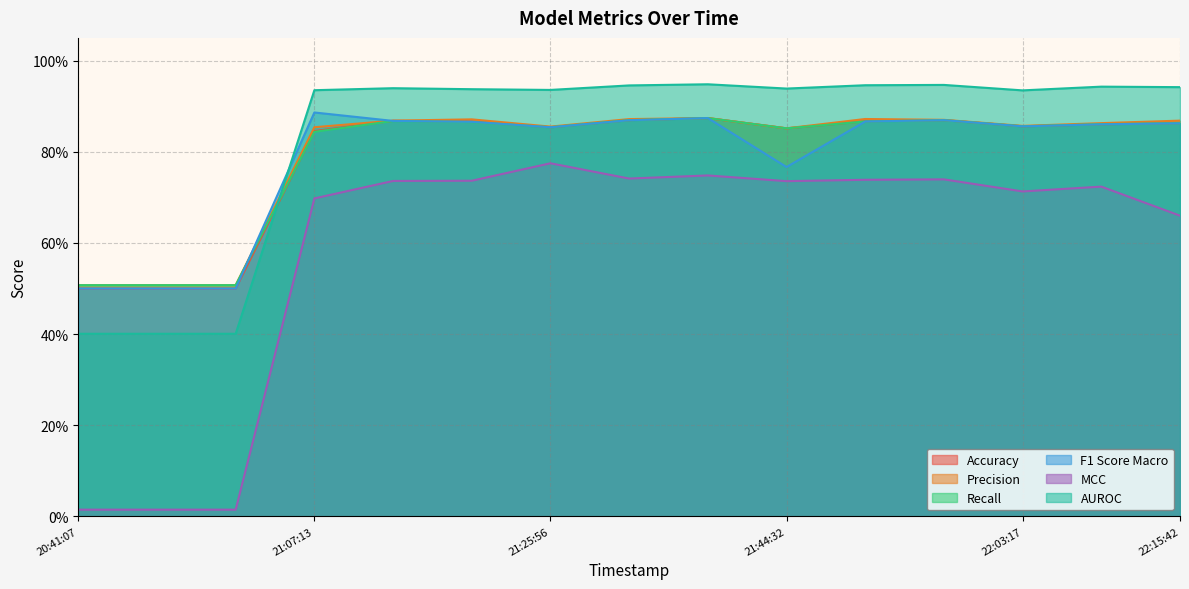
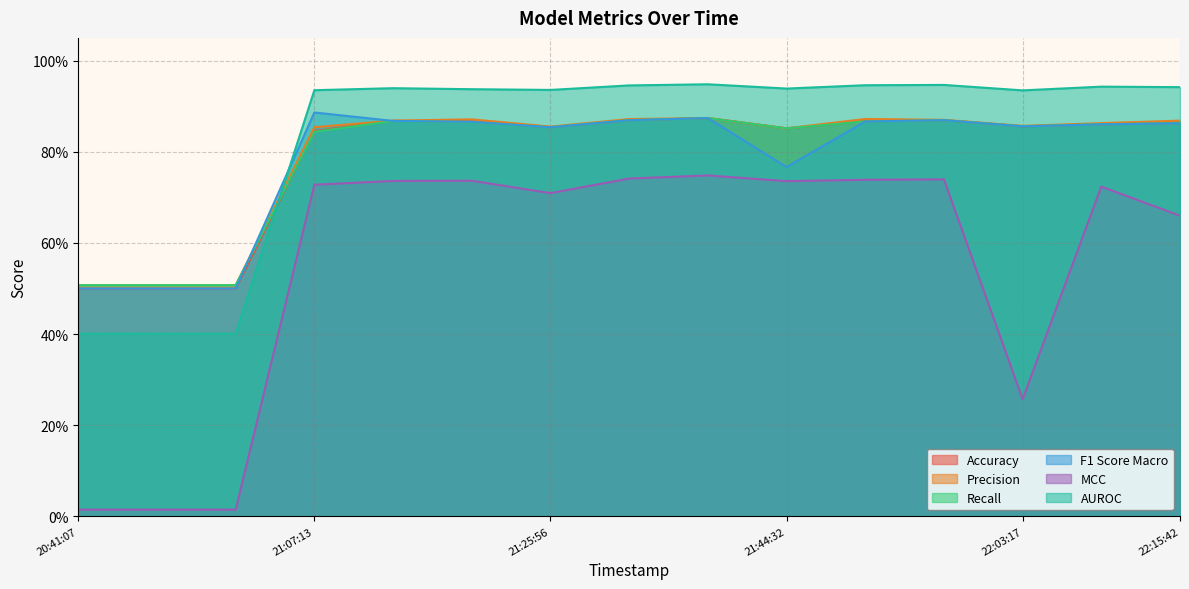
  {
    "F1 Score Macro": {
      "21:07:13": "89%",
      "21:44:32": "77%"
    },
    "MCC": {
      "20:41:07": "1%",
-     "21:07:13": "70%",
-     "21:25:56": "77%",
+     "21:07:13": "73%",
+     "21:25:56": "71%",
      "21:44:32": "74%",
-     "22:03:17": "71%",
+     "22:03:17": "26%",
      "22:15:42": "66%"
    }
  }
